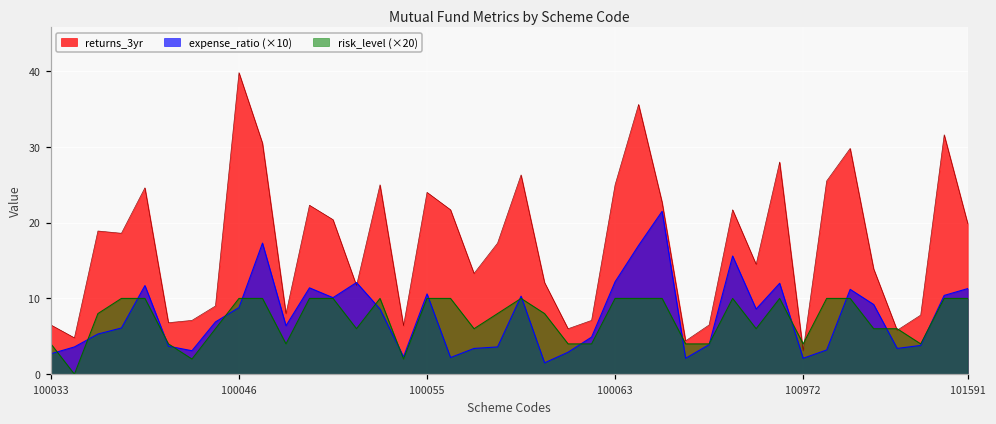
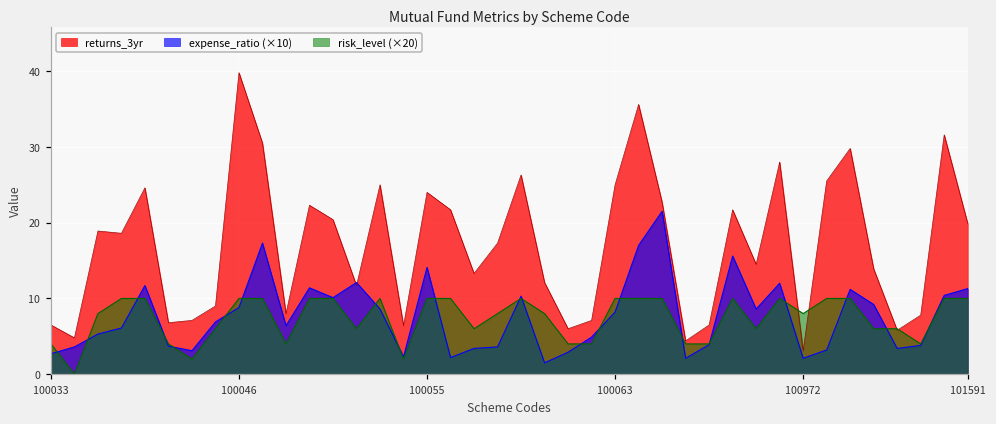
  {
    "returns_3yr": {
      "100033": 7,
      "100046": 40,
      "100055": 24,
      "100063": 25,
      "100972": 3,
      "101591": 20
    },
    "expense_ratio (×10)": {
      "100033": 3,
      "100046": 9,
-     "100055": 11,
-     "100063": 12,
+     "100055": 14,
+     "100063": 8,
      "100972": 2,
      "101591": 11
    },
    "risk_level (×20)": {
      "100033": 4,
      "100046": 10,
      "100055": 10,
      "100063": 10,
-     "100972": 4,
+     "100972": 8,
      "101591": 10
    }
  }
